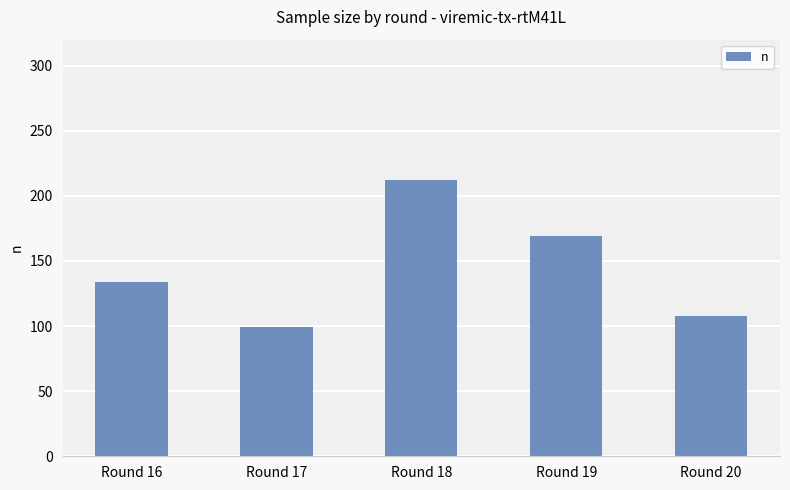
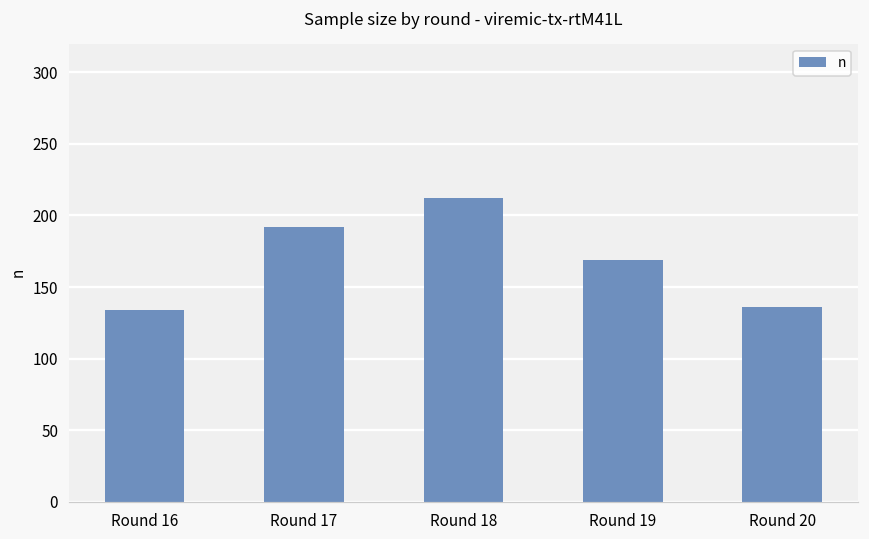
  {
    "Round 16": 134,
-   "Round 17": 99,
+   "Round 17": 192,
    "Round 18": 212,
    "Round 19": 169,
-   "Round 20": 108
+   "Round 20": 136
  }
